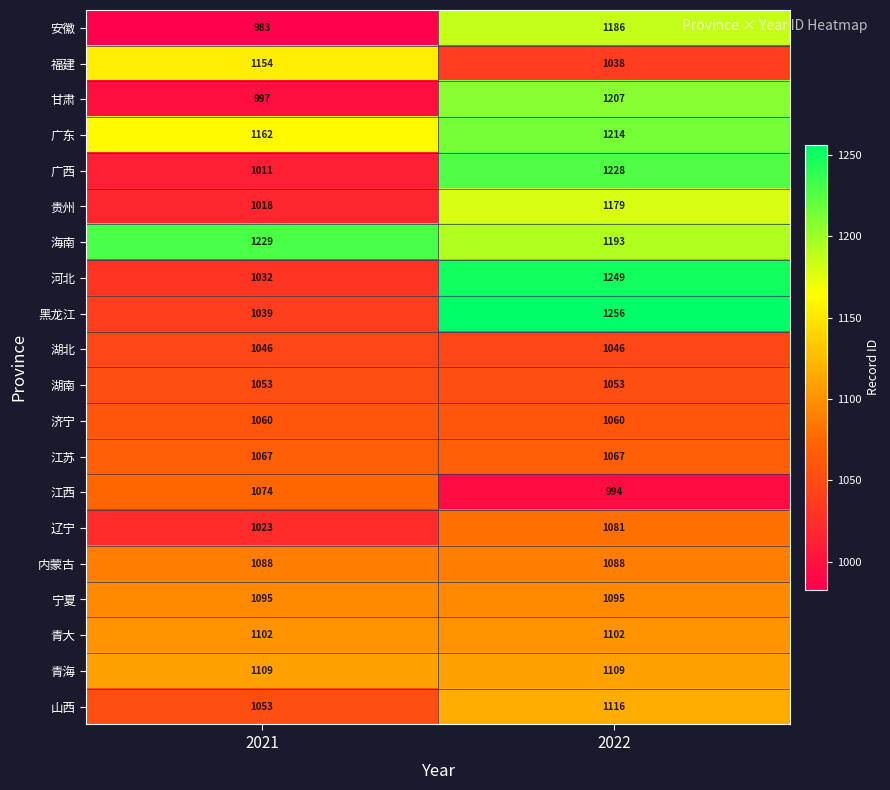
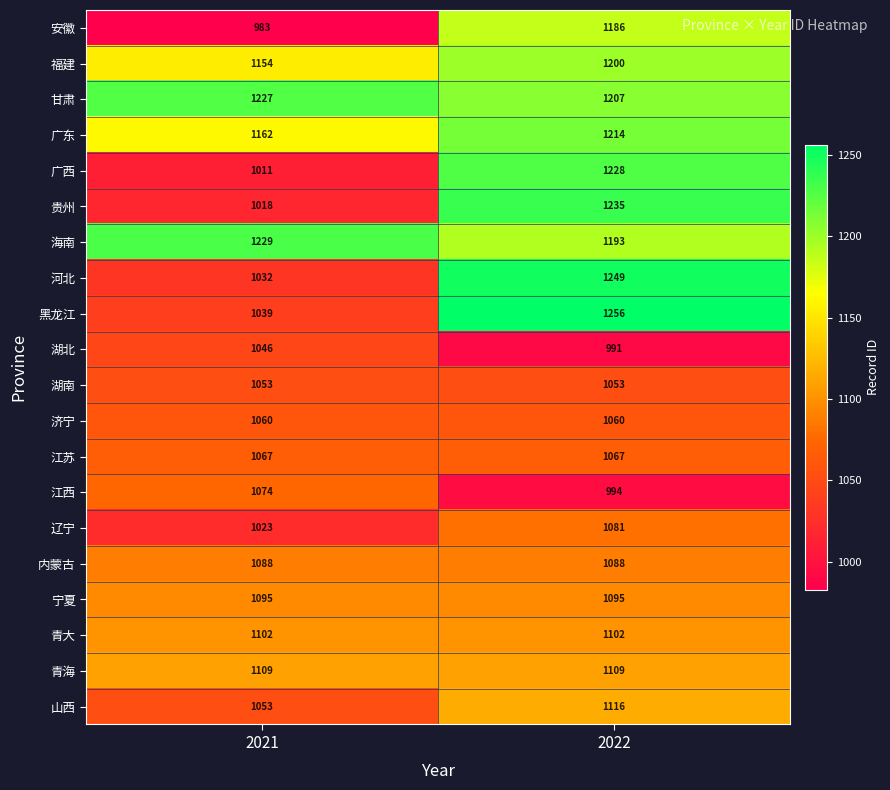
  {
    "安徽": {
      "2021": 983,
      "2022": 1186
    },
    "福建": {
      "2021": 1154,
-     "2022": 1038
+     "2022": 1200
    },
    "甘肃": {
-     "2021": 997,
+     "2021": 1227,
      "2022": 1207
    },
    "广东": {
      "2021": 1162,
      "2022": 1214
    },
    "广西": {
      "2021": 1011,
      "2022": 1228
    },
    "贵州": {
      "2021": 1018,
-     "2022": 1179
+     "2022": 1235
    },
    "海南": {
      "2021": 1229,
      "2022": 1193
    },
    "河北": {
      "2021": 1032,
      "2022": 1249
    },
    "黑龙江": {
      "2021": 1039,
      "2022": 1256
    },
    "湖北": {
      "2021": 1046,
-     "2022": 1046
+     "2022": 991
    },
    "湖南": {
      "2021": 1053,
      "2022": 1053
    },
    "济宁": {
      "2021": 1060,
      "2022": 1060
    },
    "江苏": {
      "2021": 1067,
      "2022": 1067
    },
    "江西": {
      "2021": 1074,
      "2022": 994
    },
    "辽宁": {
      "2021": 1023,
      "2022": 1081
    },
    "内蒙古": {
      "2021": 1088,
      "2022": 1088
    },
    "宁夏": {
      "2021": 1095,
      "2022": 1095
    },
    "青大": {
      "2021": 1102,
      "2022": 1102
    },
    "青海": {
      "2021": 1109,
      "2022": 1109
    },
    "山西": {
      "2021": 1053,
      "2022": 1116
    }
  }
